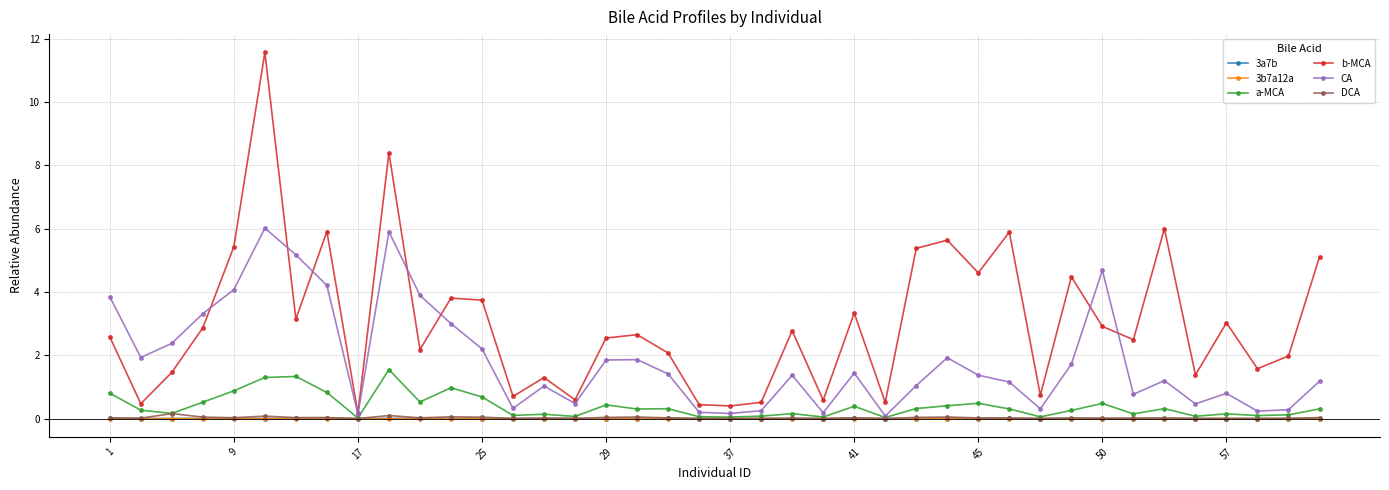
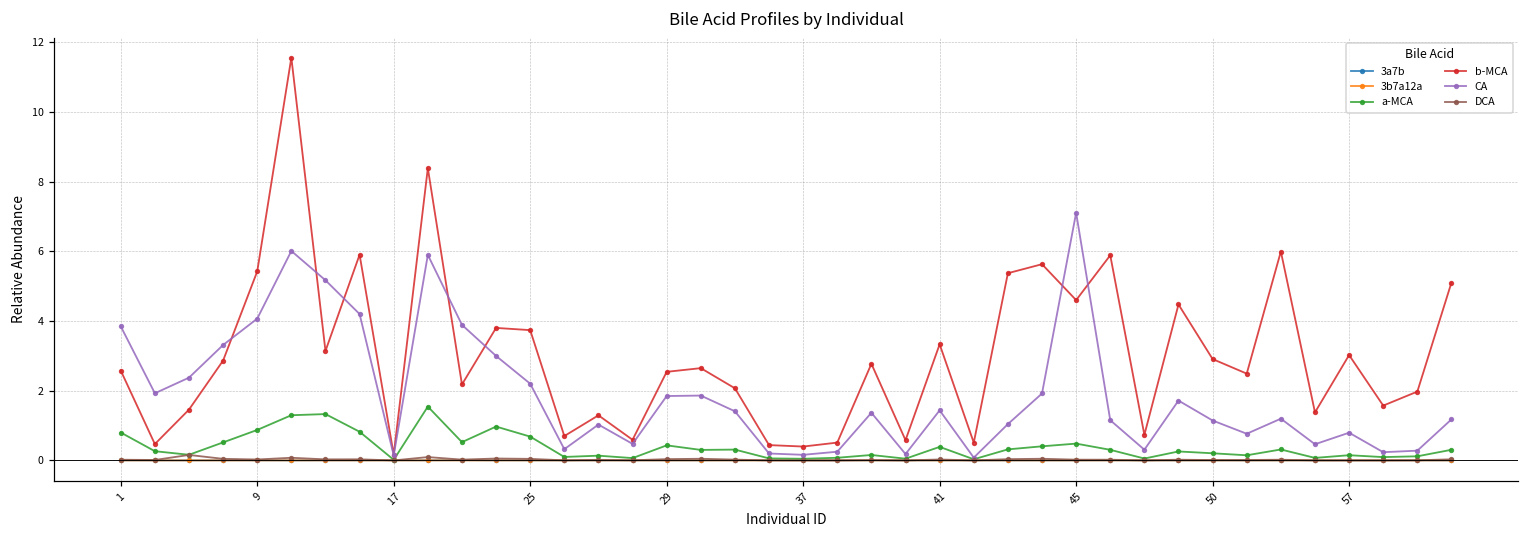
  {
    "a-MCA": {
      "41": 0.4,
      "45": 0.5,
-     "50": 0.5,
+     "50": 0.2,
      "57": 0.1
    },
    "b-MCA": {
      "41": 3.3,
      "45": 4.6,
      "50": 2.9,
      "57": 3.0
    },
    "CA": {
      "41": 1.4,
-     "45": 1.4,
-     "50": 4.7,
+     "45": 7.1,
+     "50": 1.1,
      "57": 0.8
    }
  }
